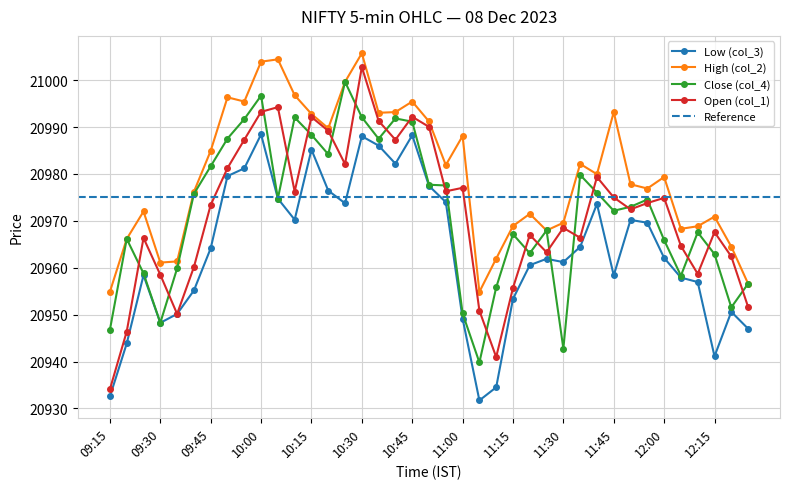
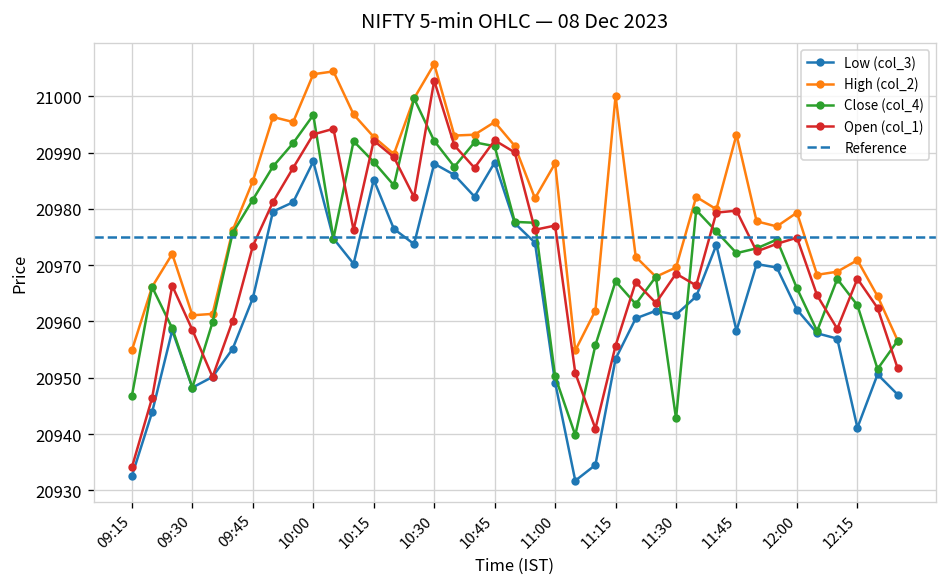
  {
    "Low (col_3)": {
      "09:15": 20933,
      "09:45": 20964,
      "10:00": 20988,
      "10:15": 20985,
      "10:30": 20988,
      "10:45": 20988,
      "11:00": 20949,
      "11:15": 20953,
      "11:30": 20961,
      "11:45": 20958,
      "12:00": 20962,
      "12:15": 20941
    },
    "High (col_2)": {
      "09:15": 20955,
      "09:30": 20961,
      "09:45": 20985,
      "10:00": 21004,
      "10:15": 20993,
      "10:30": 21006,
      "10:45": 20995,
      "11:00": 20988,
-     "11:15": 20969,
+     "11:15": 21000,
      "11:30": 20970,
      "11:45": 20993,
      "12:00": 20979,
      "12:15": 20971
    },
    "Close (col_4)": {
      "09:15": 20947,
      "09:45": 20982,
      "10:00": 20997,
      "10:15": 20988,
      "10:30": 20992,
      "10:45": 20991,
      "11:00": 20950,
      "11:15": 20967,
      "11:30": 20943,
      "11:45": 20972,
      "12:00": 20966,
      "12:15": 20963
    },
    "Open (col_1)": {
      "09:15": 20934,
      "09:30": 20959,
      "09:45": 20973,
      "10:00": 20993,
      "10:15": 20992,
      "10:30": 21003,
      "10:45": 20992,
      "11:00": 20977,
      "11:15": 20956,
      "11:30": 20969,
-     "11:45": 20975,
+     "11:45": 20980,
      "12:00": 20975,
      "12:15": 20968
    }
  }
